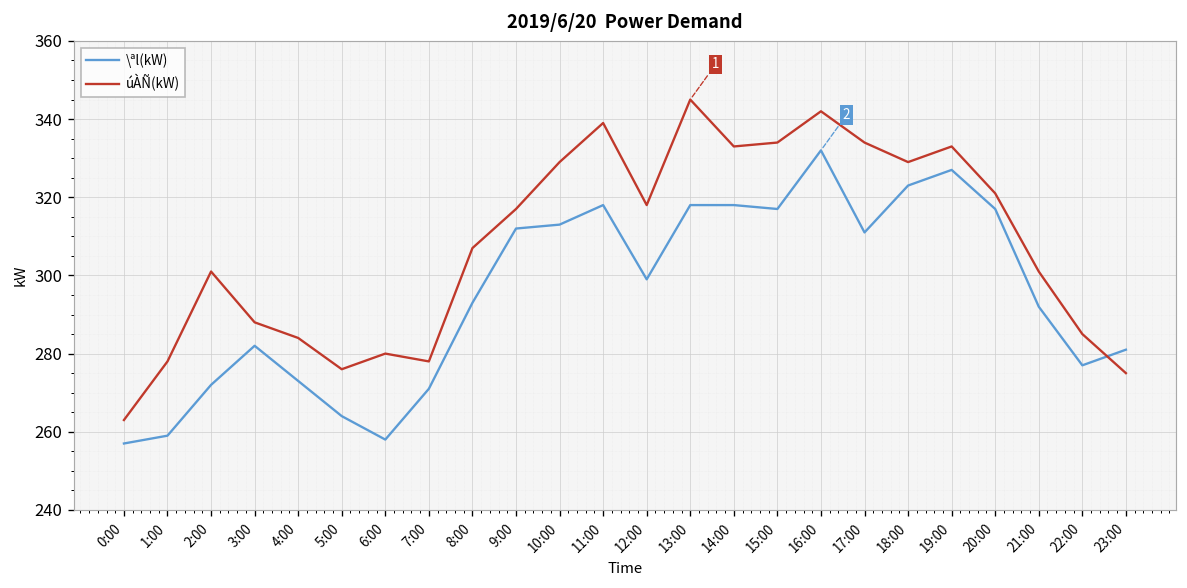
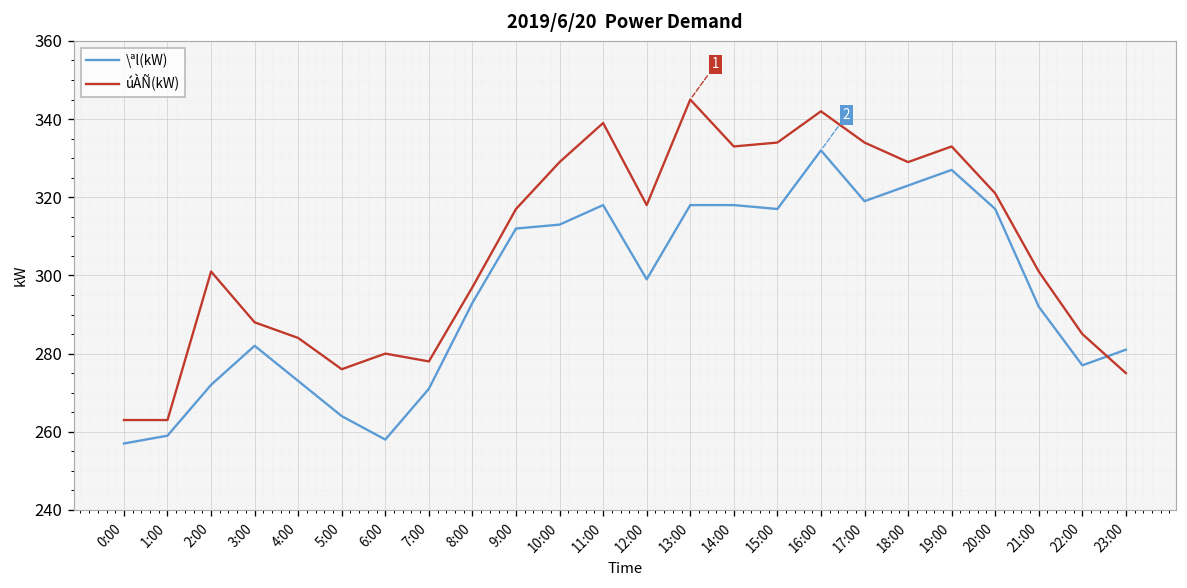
  {
    "\\ªl(kW)": {
      "0:00": 257,
      "1:00": 259,
      "2:00": 272,
      "3:00": 282,
      "4:00": 273,
      "5:00": 264,
      "6:00": 258,
      "7:00": 271,
      "8:00": 293,
      "9:00": 312,
      "10:00": 313,
      "11:00": 318,
      "12:00": 299,
      "13:00": 318,
      "14:00": 318,
      "15:00": 317,
      "16:00": 332,
-     "17:00": 311,
+     "17:00": 319,
      "18:00": 323,
      "19:00": 327,
      "20:00": 317,
      "21:00": 292,
      "22:00": 277,
      "23:00": 281
    },
    "úÀÑ(kW)": {
      "0:00": 263,
-     "1:00": 278,
+     "1:00": 263,
      "2:00": 301,
      "3:00": 288,
      "4:00": 284,
      "5:00": 276,
      "6:00": 280,
      "7:00": 278,
-     "8:00": 307,
+     "8:00": 297,
      "9:00": 317,
      "10:00": 329,
      "11:00": 339,
      "12:00": 318,
      "13:00": 345,
      "14:00": 333,
      "15:00": 334,
      "16:00": 342,
      "17:00": 334,
      "18:00": 329,
      "19:00": 333,
      "20:00": 321,
      "21:00": 301,
      "22:00": 285,
      "23:00": 275
    }
  }
